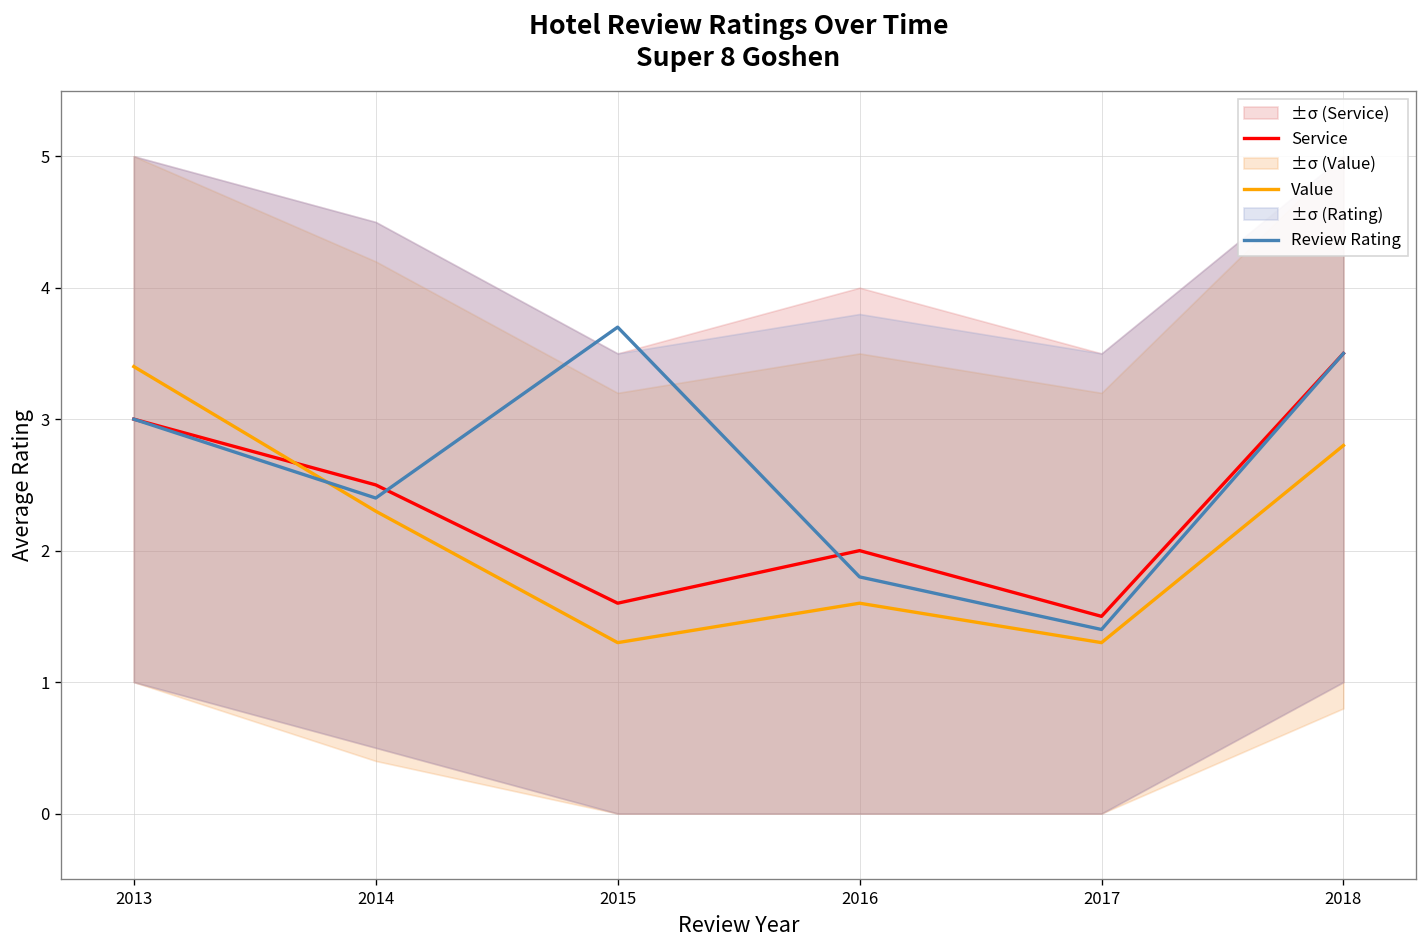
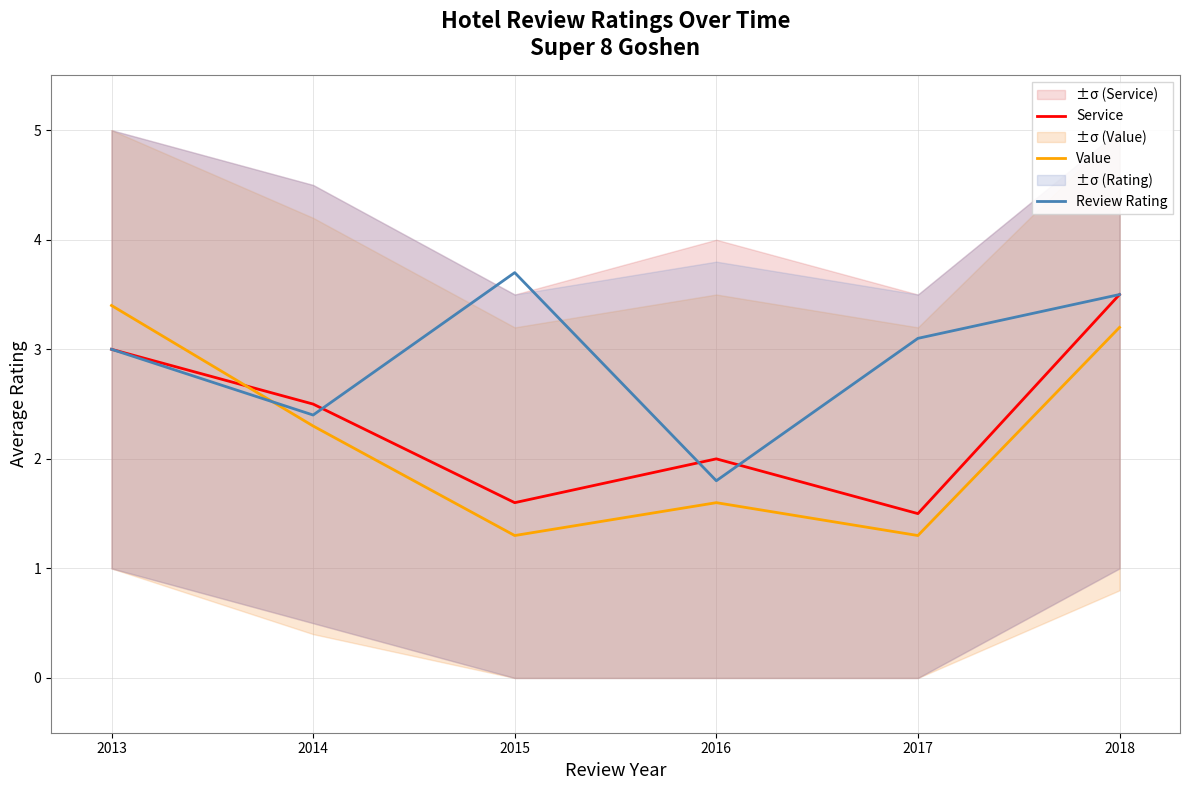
  {
    "Service": {
      "2014": 2.5,
      "2015": 1.6,
      "2016": 2.0,
      "2017": 1.5
    },
    "Value": {
      "2013": 3.4,
      "2014": 2.3,
      "2015": 1.3,
      "2016": 1.6,
      "2017": 1.3,
-     "2018": 2.8
+     "2018": 3.2
    },
    "Review Rating": {
      "2014": 2.4,
      "2015": 3.7,
      "2016": 1.8,
-     "2017": 1.4
+     "2017": 3.1
    }
  }
